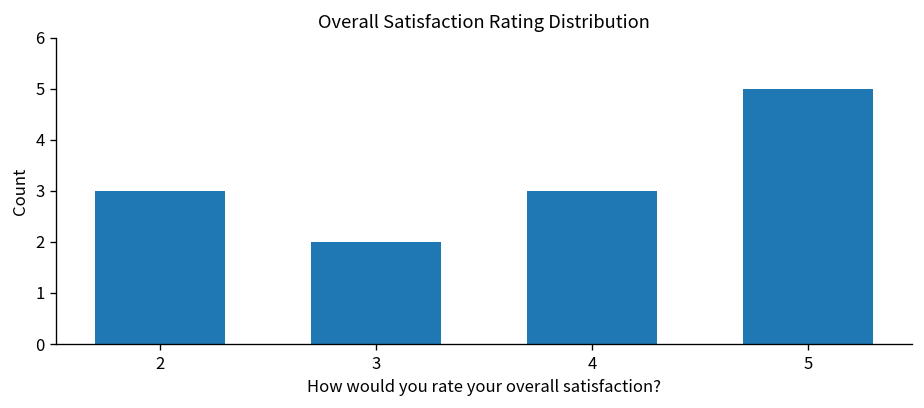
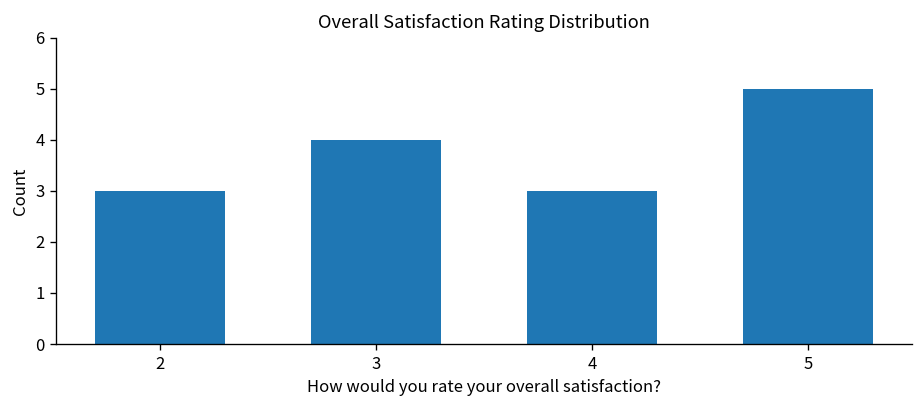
  {
    "2": 3,
-   "3": 2,
+   "3": 4,
    "4": 3,
    "5": 5
  }
